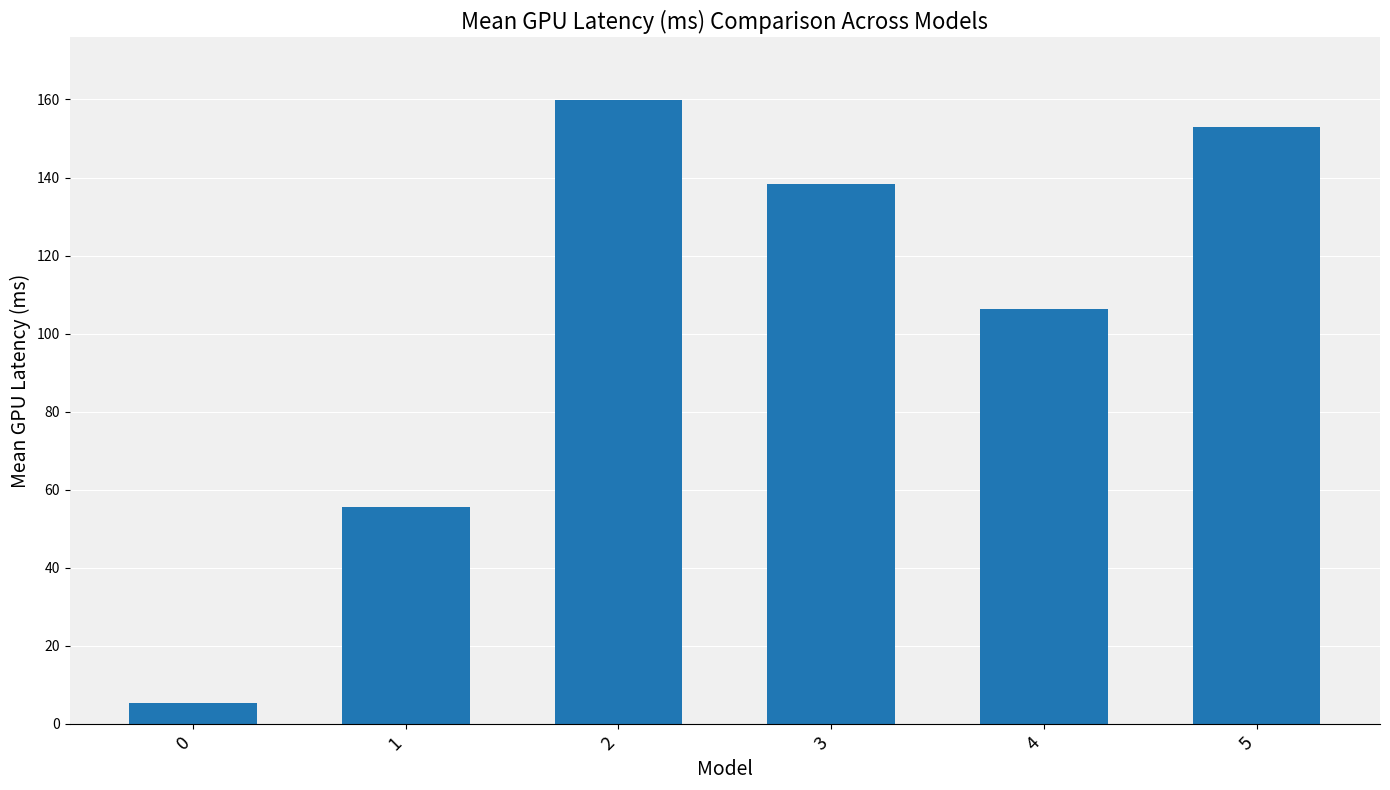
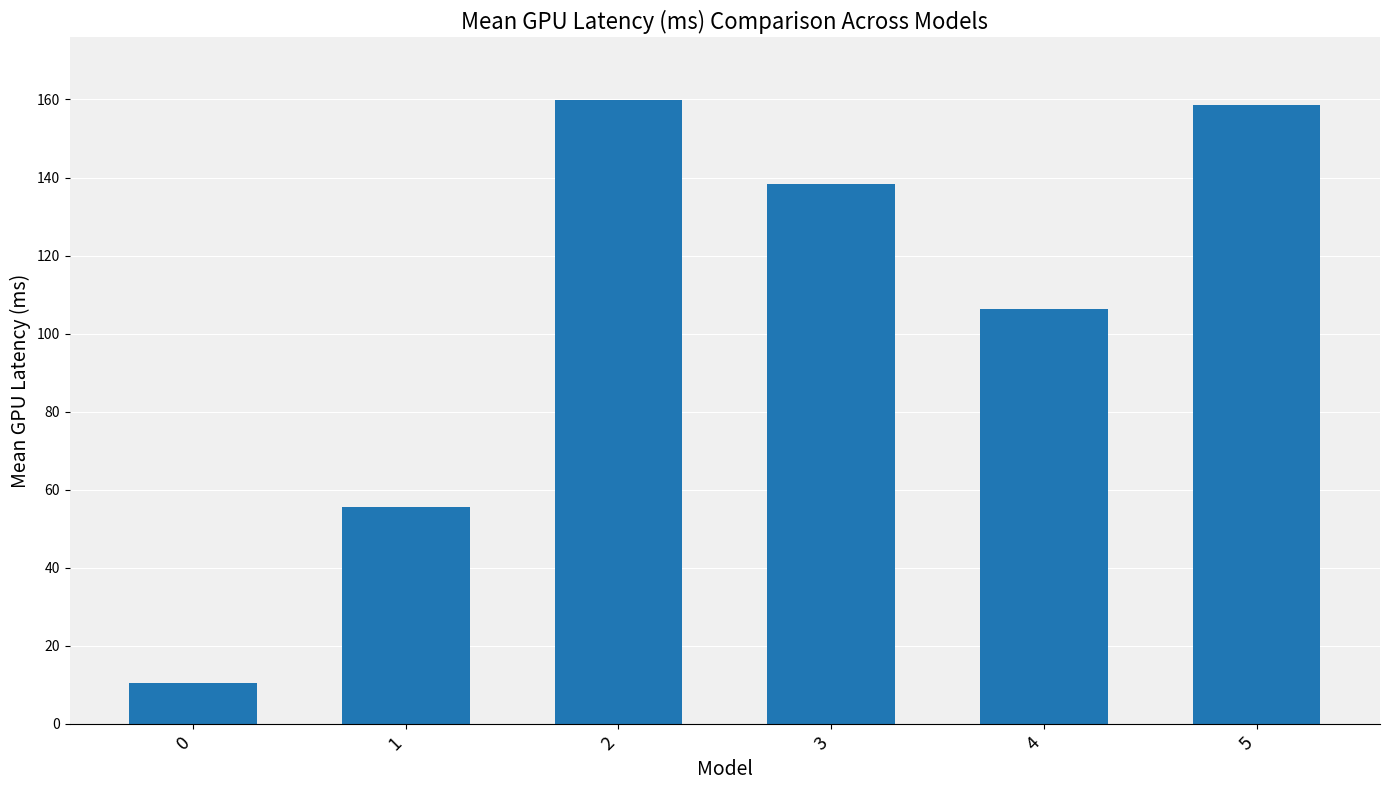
  {
-   "0": 5,
+   "0": 10,
    "1": 56,
    "2": 160,
    "3": 138,
    "4": 106,
-   "5": 153
+   "5": 159
  }
